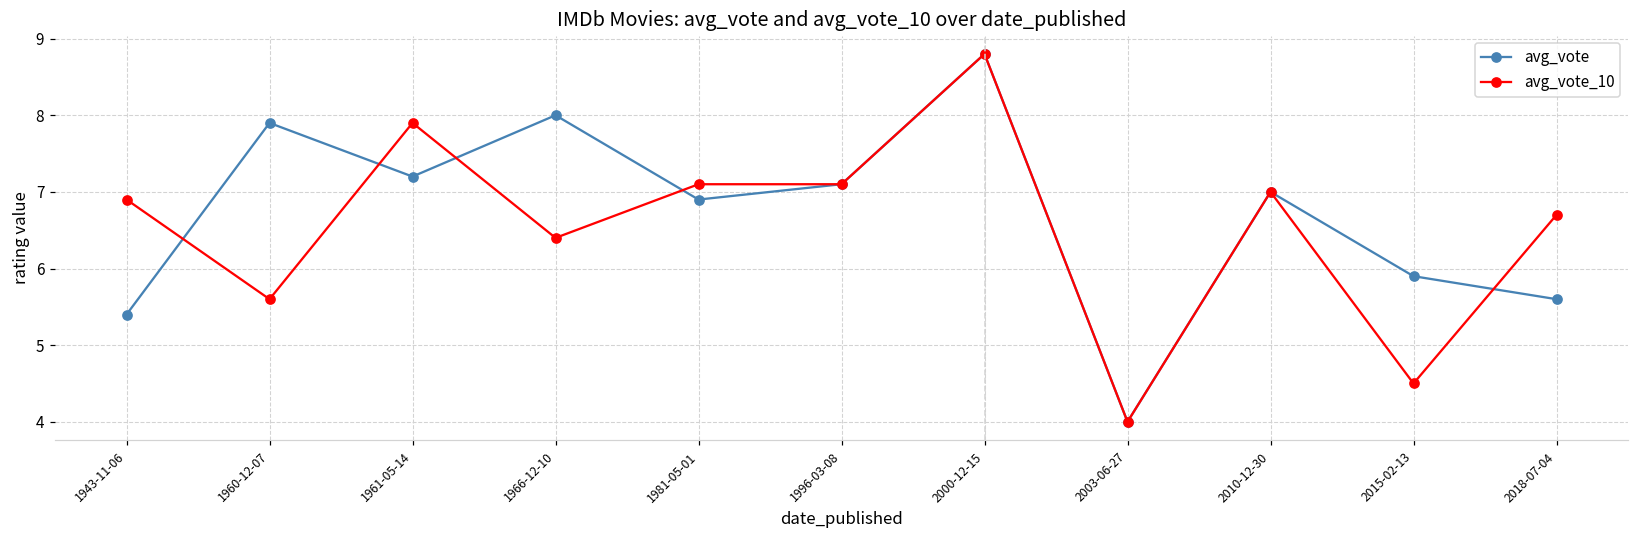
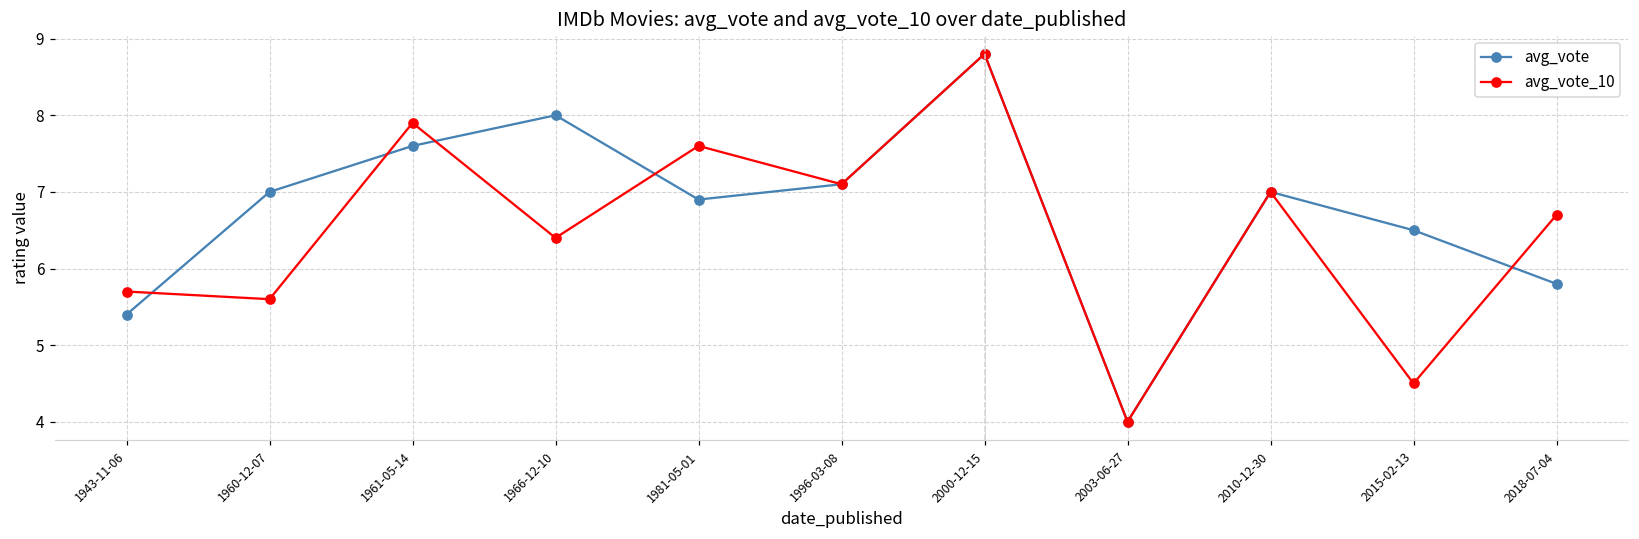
  {
    "avg_vote": {
      "1943-11-06": 5.4,
-     "1960-12-07": 7.9,
-     "1961-05-14": 7.2,
+     "1960-12-07": 7.0,
+     "1961-05-14": 7.6,
      "1966-12-10": 8.0,
      "1981-05-01": 6.9,
-     "2015-02-13": 5.9,
-     "2018-07-04": 5.6
+     "2015-02-13": 6.5,
+     "2018-07-04": 5.8
    },
    "avg_vote_10": {
-     "1943-11-06": 6.9,
+     "1943-11-06": 5.7,
      "1960-12-07": 5.6,
      "1961-05-14": 7.9,
      "1966-12-10": 6.4,
-     "1981-05-01": 7.1,
+     "1981-05-01": 7.6,
      "2015-02-13": 4.5,
      "2018-07-04": 6.7
    }
  }
